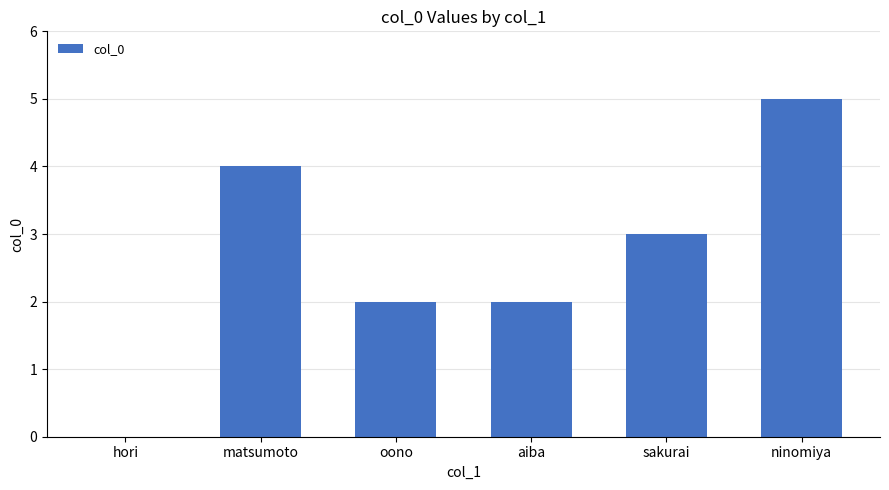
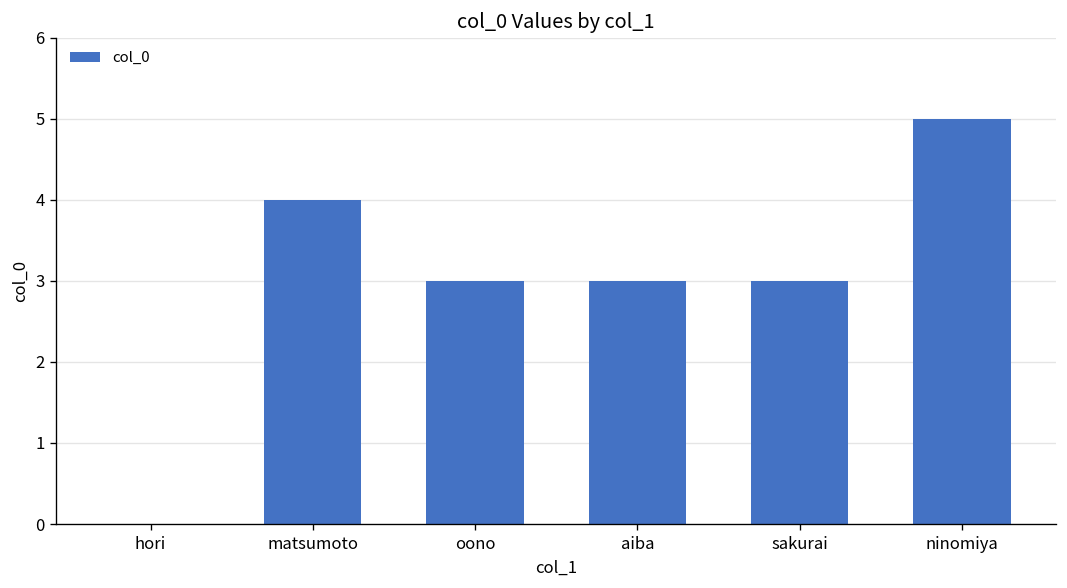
  {
    "hori": 0,
    "matsumoto": 4,
-   "oono": 2,
-   "aiba": 2,
+   "oono": 3,
+   "aiba": 3,
    "sakurai": 3,
    "ninomiya": 5
  }
